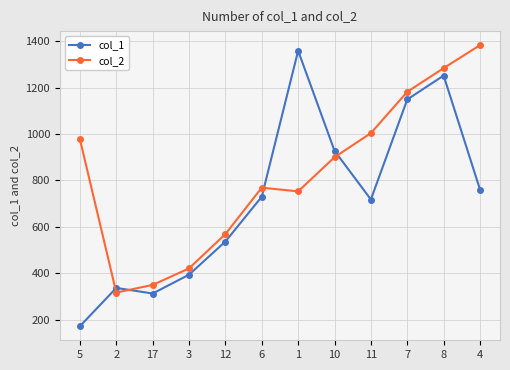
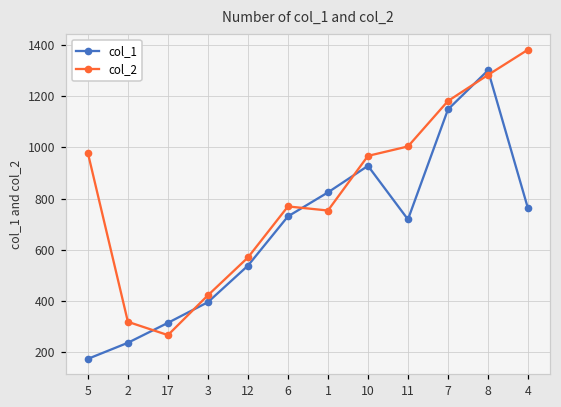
  {
    "col_1": {
      "5": 170,
-     "2": 340,
+     "2": 240,
      "17": 310,
      "3": 390,
      "12": 540,
      "6": 730,
-     "1": 1360,
+     "1": 820,
      "10": 930,
      "11": 720,
      "7": 1150,
-     "8": 1250,
+     "8": 1300,
      "4": 760
    },
    "col_2": {
      "5": 980,
      "2": 320,
-     "17": 350,
+     "17": 270,
      "3": 420,
      "12": 570,
      "6": 770,
      "1": 750,
-     "10": 900,
+     "10": 970,
      "11": 1000,
      "7": 1180,
      "8": 1280,
      "4": 1380
    }
  }
